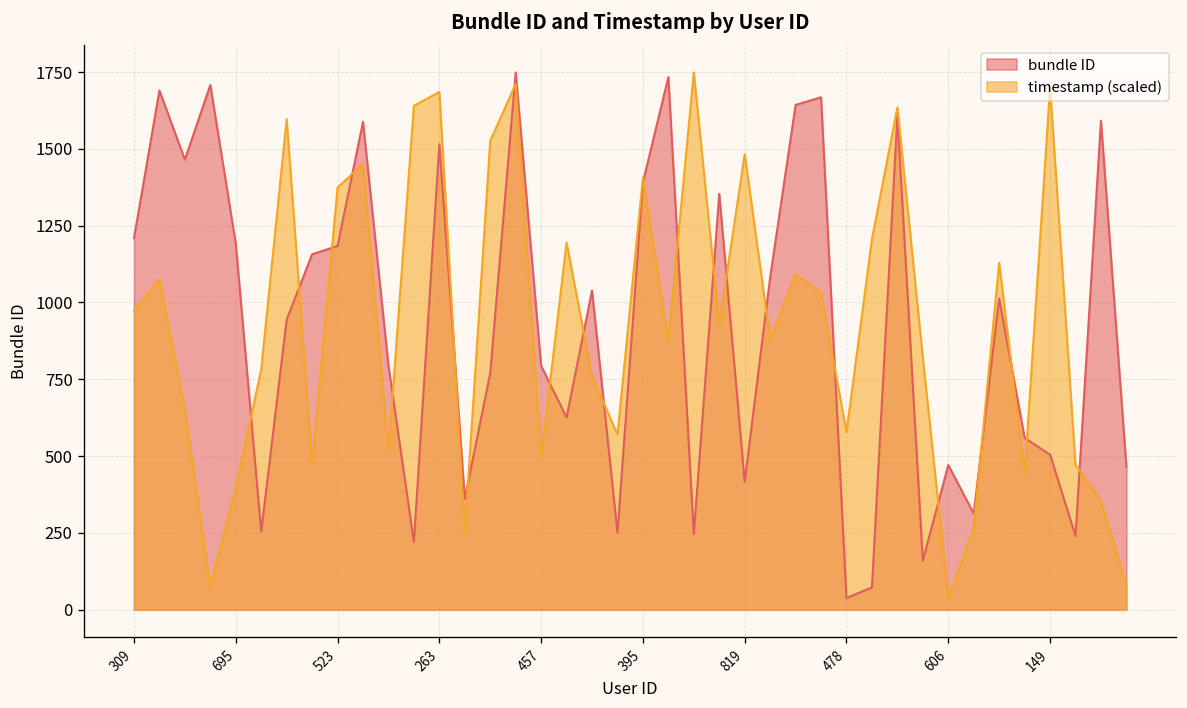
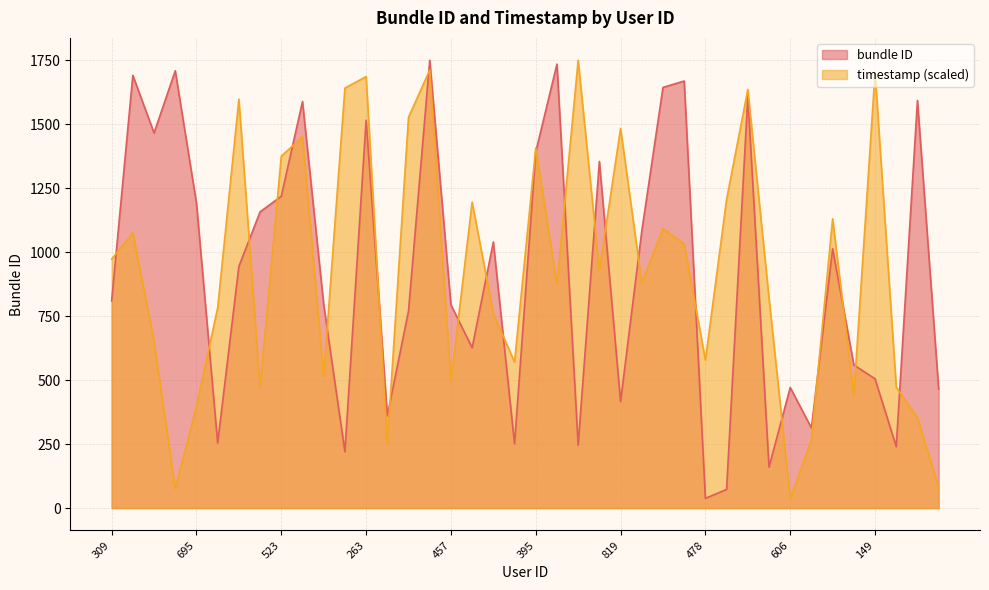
  {
    "bundle ID": {
-     "309": 1210,
+     "309": 810,
      "695": 1190,
-     "523": 1180,
+     "523": 1220,
      "263": 1520,
      "457": 790,
      "395": 1390,
      "819": 420,
      "478": 40,
      "606": 470,
      "149": 510
    },
    "timestamp (scaled)": {
      "309": 970,
      "695": 400,
      "523": 1370,
      "263": 1690,
      "457": 490,
      "395": 1410,
      "819": 1480,
      "478": 580,
      "606": 40
    }
  }
